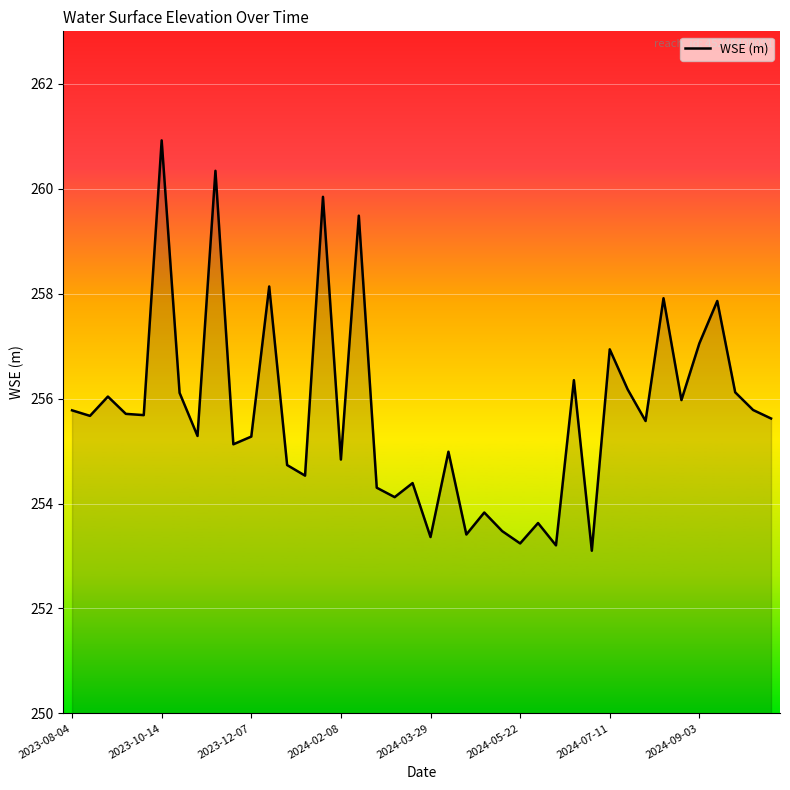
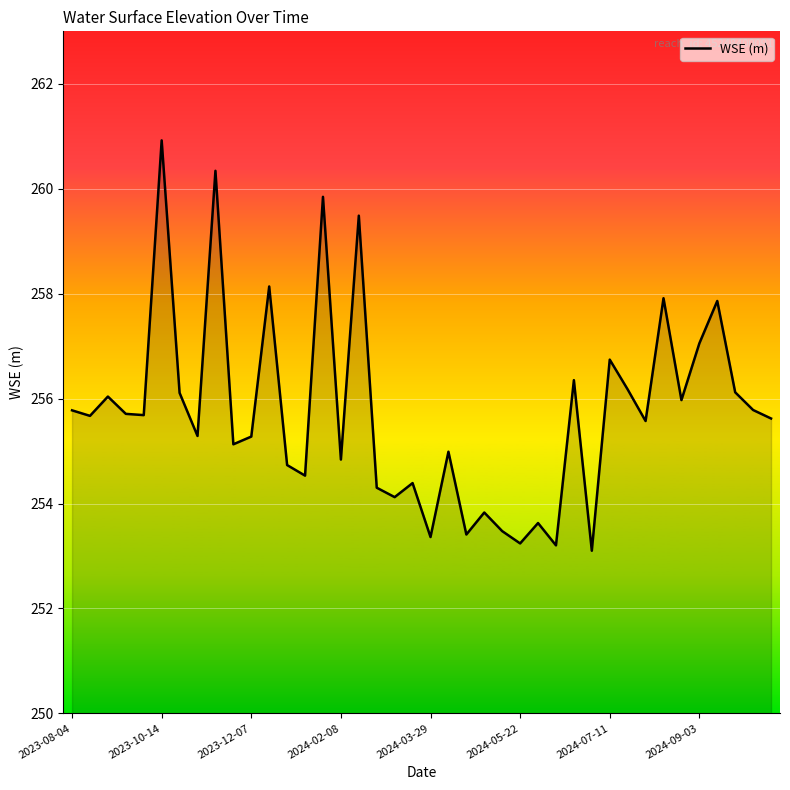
  {
    "2023-08-04": 255.8,
    "2023-10-14": 260.9,
    "2023-12-07": 255.3,
    "2024-02-08": 254.8,
    "2024-03-29": 253.4,
    "2024-05-22": 253.2,
-   "2024-07-11": 256.9,
+   "2024-07-11": 256.7,
    "2024-09-03": 257.1
  }
